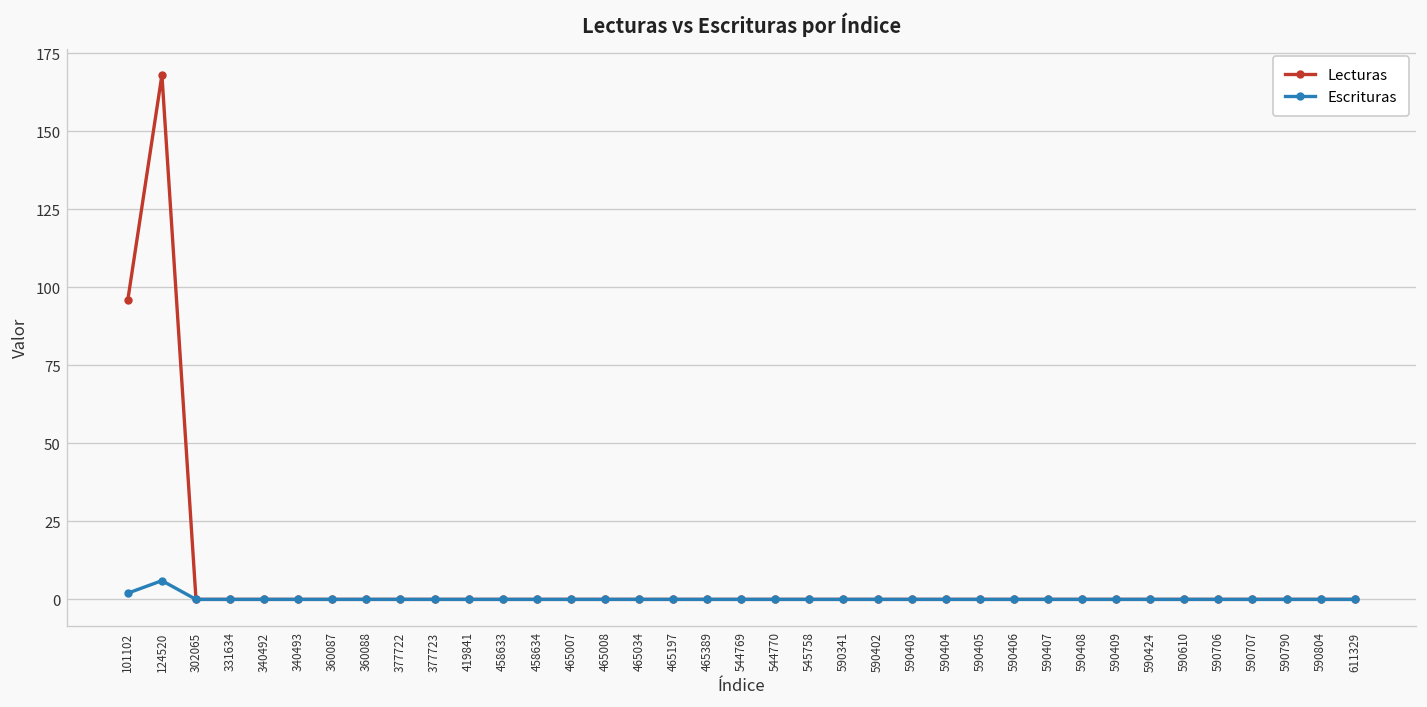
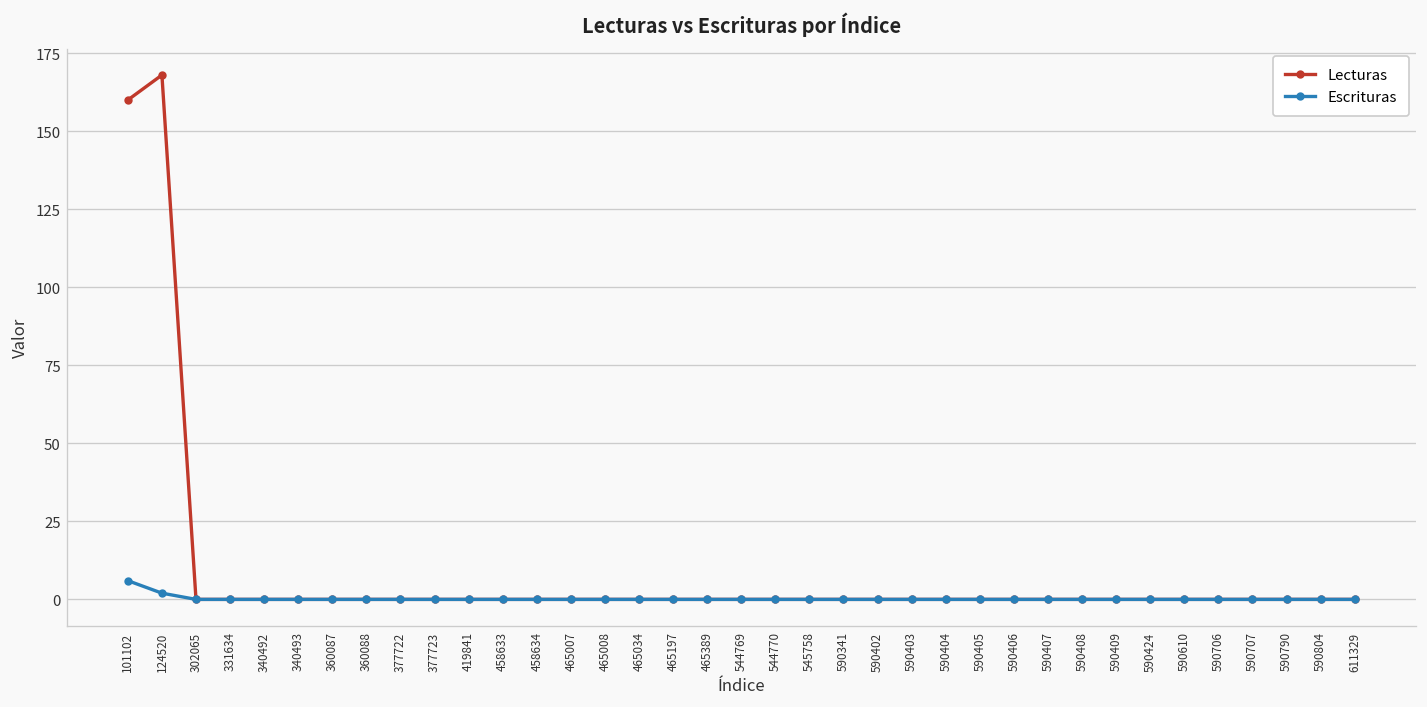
  {
    "Lecturas": {
-     "101102": 96,
+     "101102": 160,
      "124520": 168
    },
    "Escrituras": {
-     "101102": 2,
-     "124520": 6
+     "101102": 6,
+     "124520": 2
    }
  }
